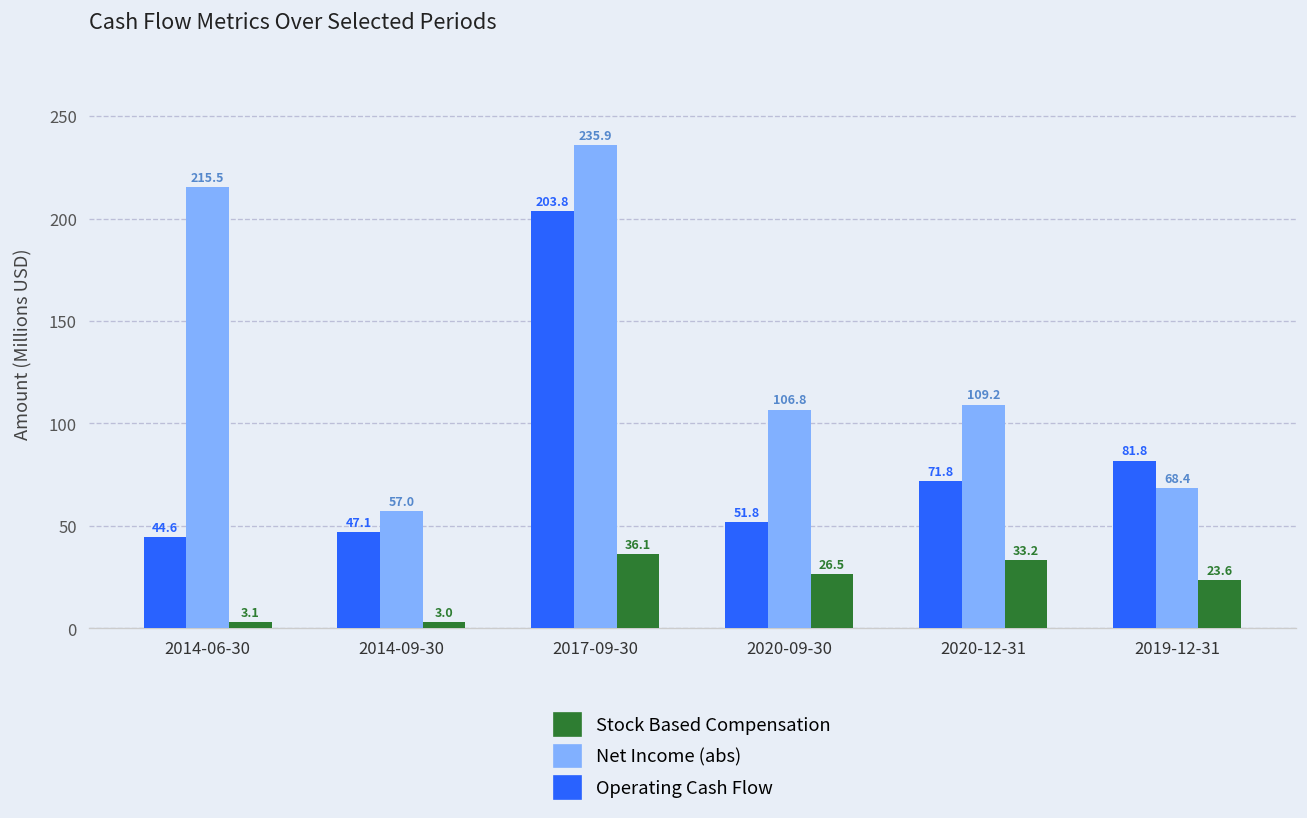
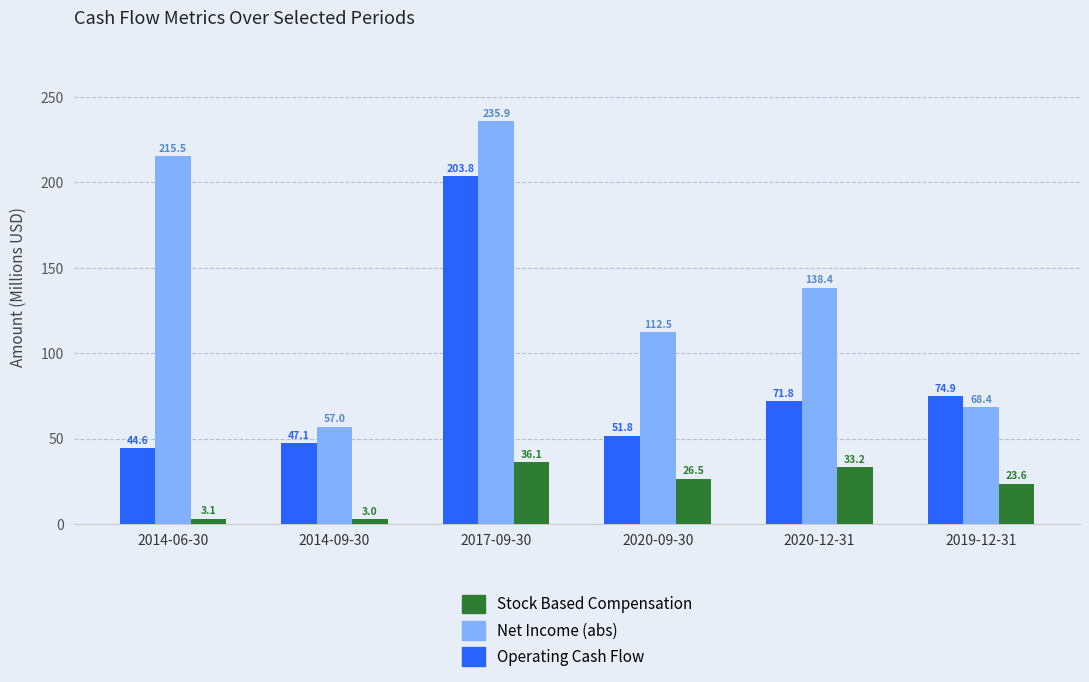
  {
    "Operating Cash Flow": {
      "2014-06-30": 44.6,
      "2014-09-30": 47.1,
      "2017-09-30": 203.8,
      "2020-09-30": 51.8,
      "2020-12-31": 71.8,
-     "2019-12-31": 81.8
+     "2019-12-31": 74.9
    },
    "Net Income (abs)": {
      "2014-06-30": 215.5,
      "2014-09-30": 57.0,
      "2017-09-30": 235.9,
-     "2020-09-30": 106.8,
-     "2020-12-31": 109.2,
+     "2020-09-30": 112.5,
+     "2020-12-31": 138.4,
      "2019-12-31": 68.4
    },
    "Stock Based Compensation": {
      "2014-06-30": 3.1,
      "2014-09-30": 3.0,
      "2017-09-30": 36.1,
      "2020-09-30": 26.5,
      "2020-12-31": 33.2,
      "2019-12-31": 23.6
    }
  }
